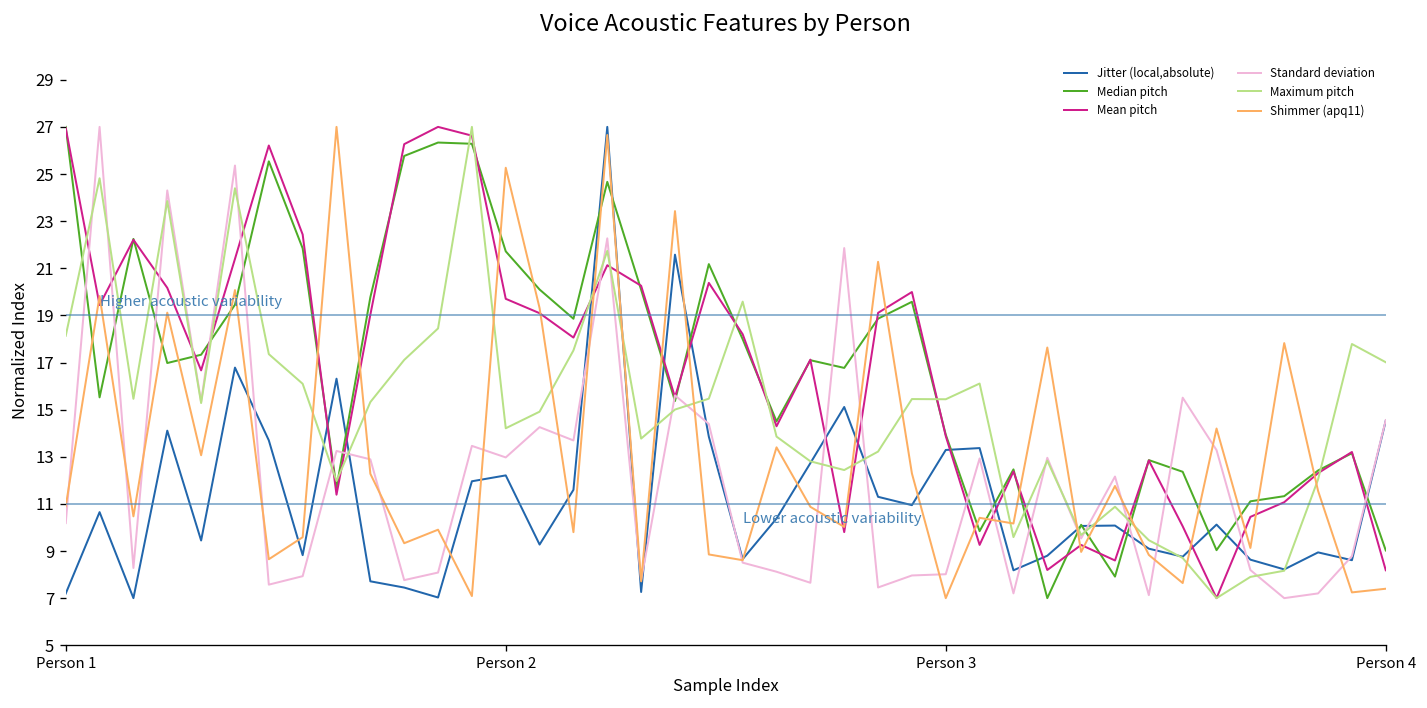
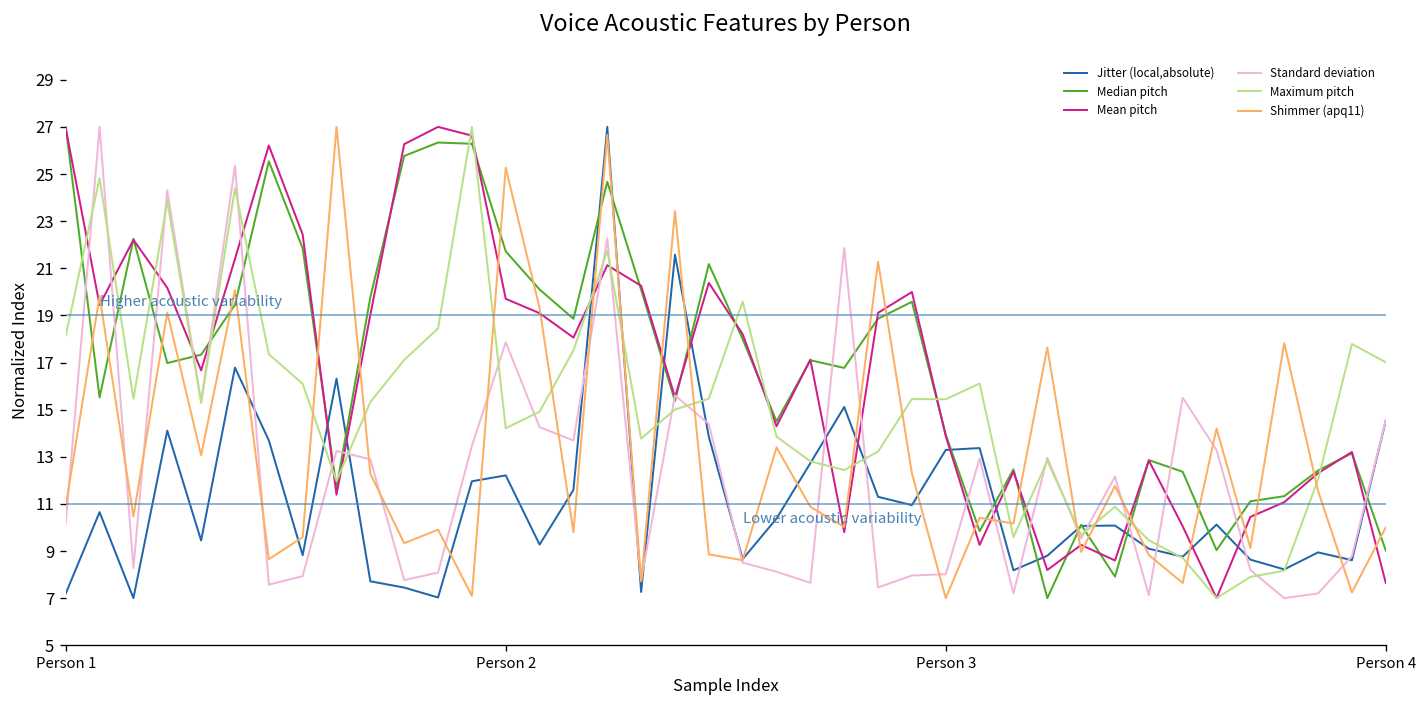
  {
    "Jitter (local,absolute)": {
      "Person 1": 7.2,
      "Person 2": 12.2,
      "Person 3": 13.3
    },
    "Median pitch": {
      "Person 2": 21.7,
      "Person 4": 9.0
    },
    "Mean pitch": {
      "Person 2": 19.7,
-     "Person 4": 8.2
+     "Person 4": 7.6
    },
    "Standard deviation": {
      "Person 1": 10.2,
-     "Person 2": 13.0,
+     "Person 2": 17.9,
      "Person 3": 8.0
    },
    "Maximum pitch": {
      "Person 1": 18.1,
      "Person 2": 14.2,
      "Person 3": 15.4,
      "Person 4": 17.0
    },
    "Shimmer (apq11)": {
      "Person 1": 10.9,
      "Person 2": 25.3,
      "Person 3": 7.0,
-     "Person 4": 7.4
+     "Person 4": 10.0
    }
  }
